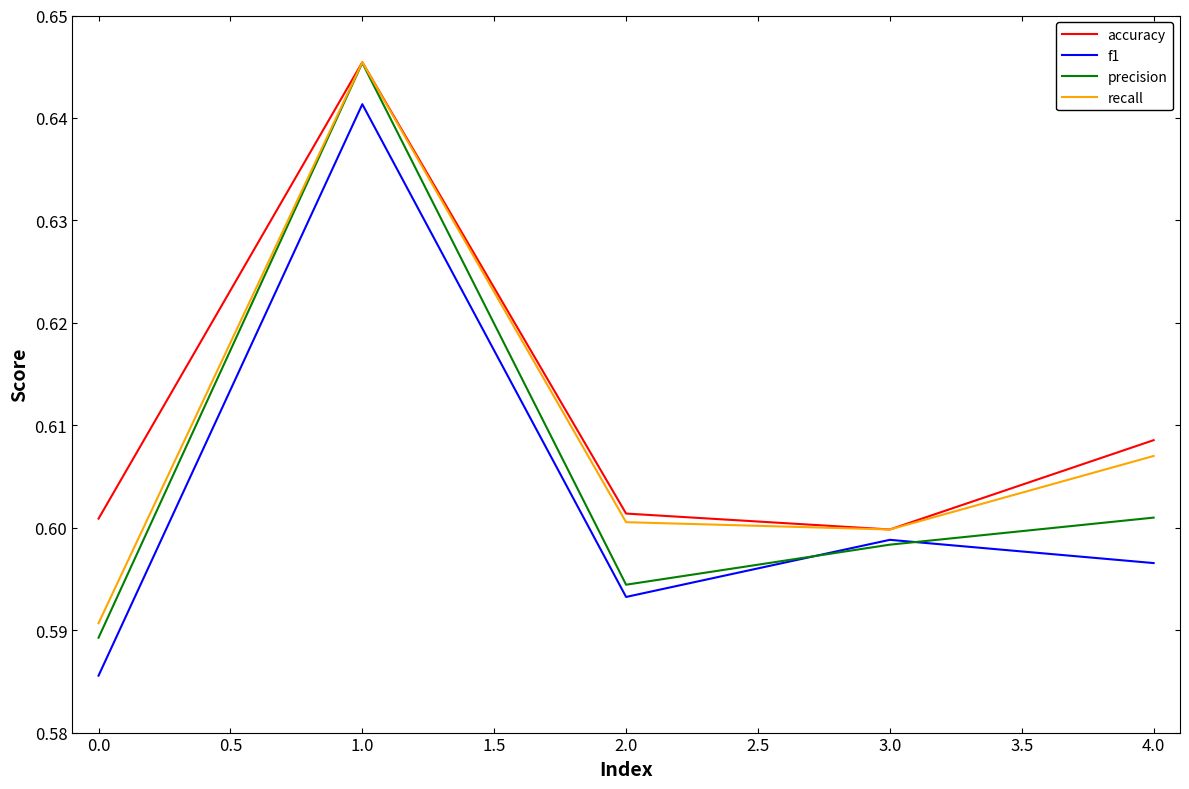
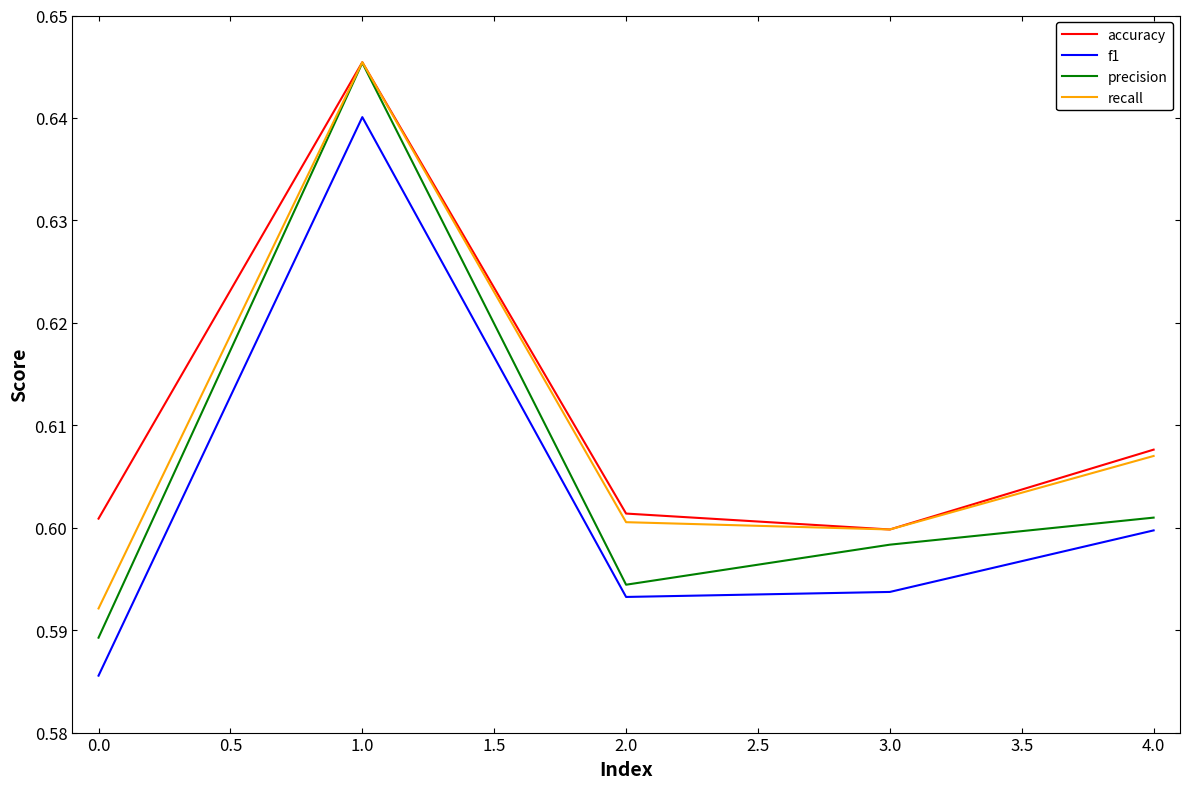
  {
    "accuracy": {
      "0.0": 0.6009,
      "2.0": 0.6014,
-     "4.0": 0.6085
+     "4.0": 0.6076
    },
    "f1": {
      "0.0": 0.5856,
-     "1.0": 0.6413,
+     "1.0": 0.6401,
      "2.0": 0.5932,
-     "3.0": 0.5988,
-     "4.0": 0.5965
+     "3.0": 0.5937,
+     "4.0": 0.5997
    },
    "precision": {
      "0.0": 0.5893,
      "2.0": 0.5944,
      "3.0": 0.5983,
      "4.0": 0.6010
    },
    "recall": {
-     "0.0": 0.5907,
+     "0.0": 0.5921,
      "2.0": 0.6005,
      "4.0": 0.6070
    }
  }
